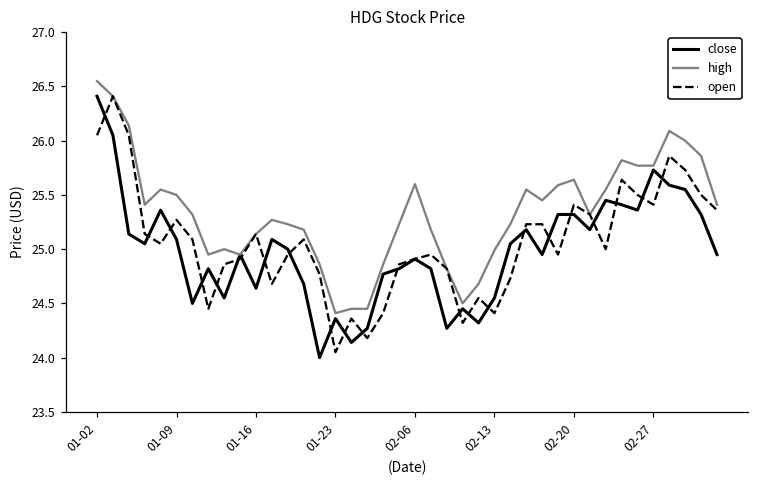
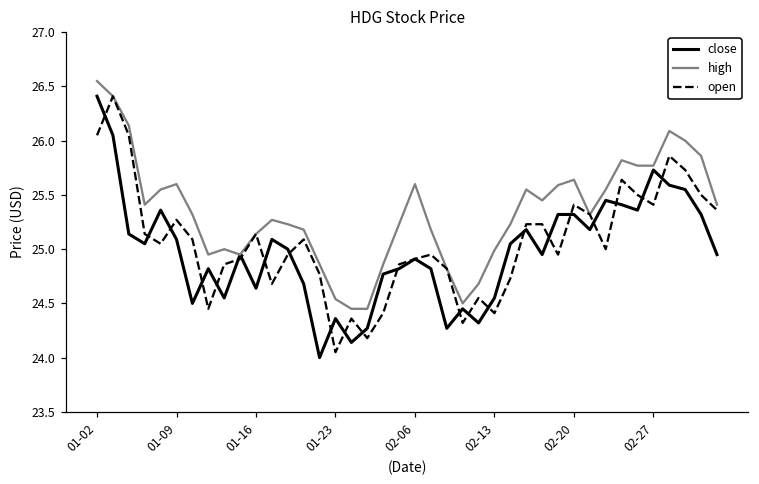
  {
    "high": {
      "01-02": 26.6,
-     "01-09": 25.5,
-     "01-23": 24.4,
+     "01-09": 25.6,
+     "01-23": 24.5,
      "02-06": 25.6,
      "02-13": 25.0,
      "02-20": 25.6,
      "02-27": 25.8
    }
  }
